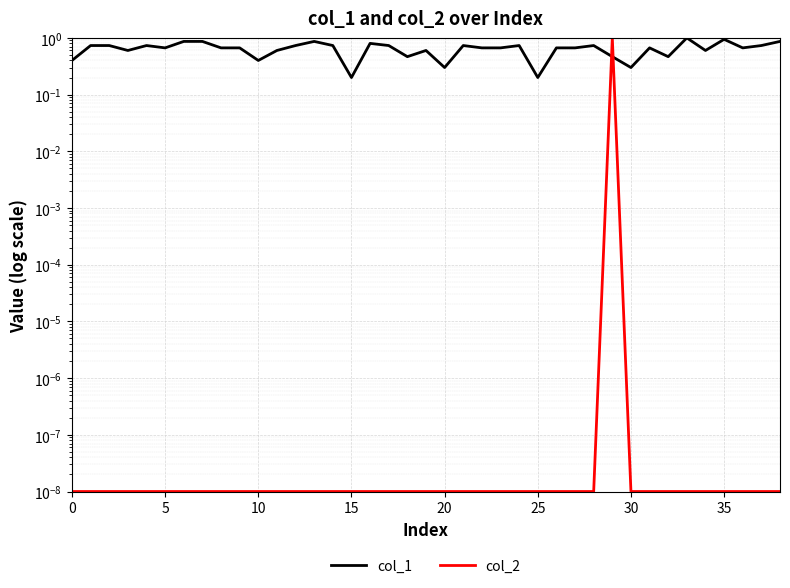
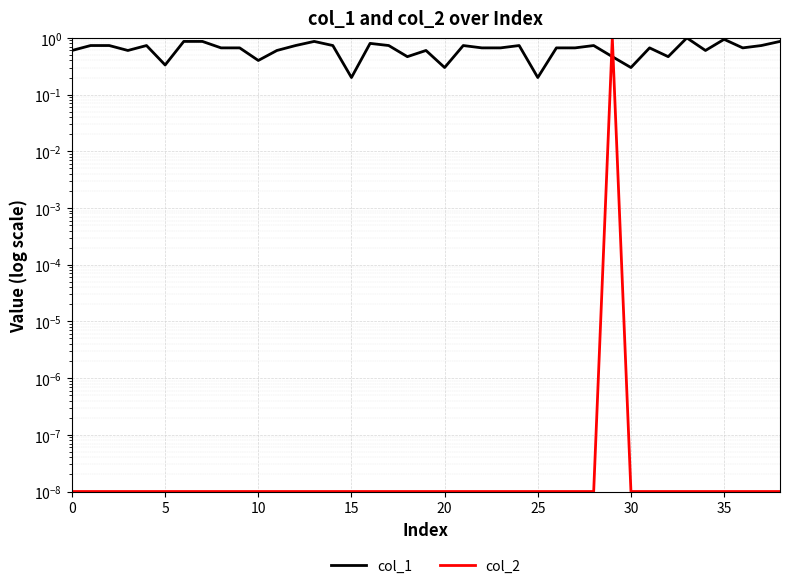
  {
    "col_1": {
-     "0": 0.4,
-     "5": 0.7,
+     "0": 0.6,
+     "5": 0.3,
      "10": 0.4,
      "15": 0.2,
      "20": 0.3,
      "25": 0.2,
      "30": 0.3,
      "35": 0.9
    },
    "col_2": {
      "0": 0.000000010,
      "5": 0.000000010,
      "10": 0.000000010,
      "15": 0.000000010,
      "20": 0.000000010,
      "25": 0.000000010,
      "30": 0.000000010,
      "35": 0.000000010
    }
  }
